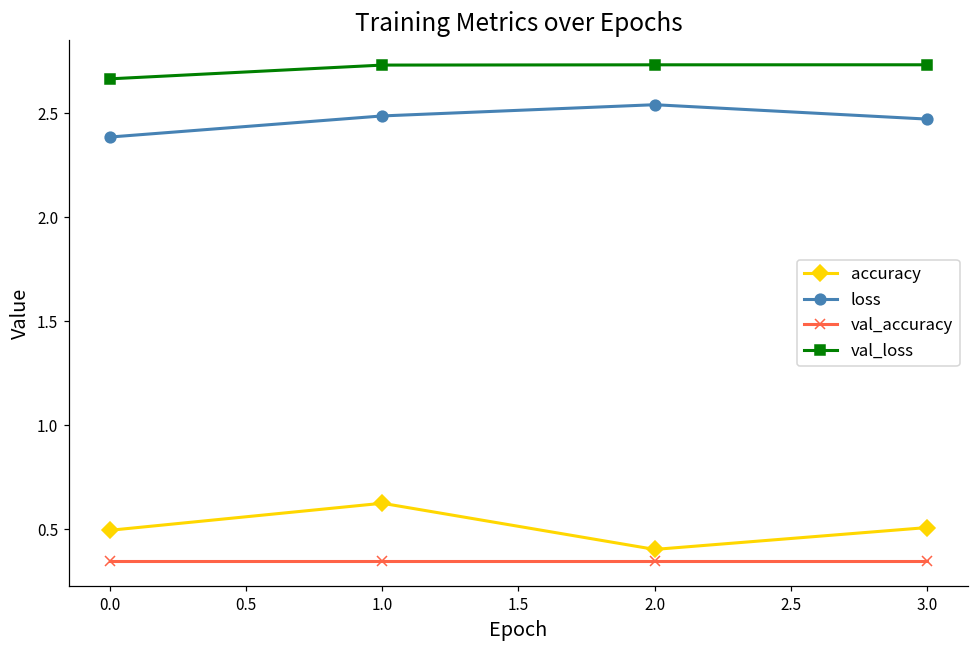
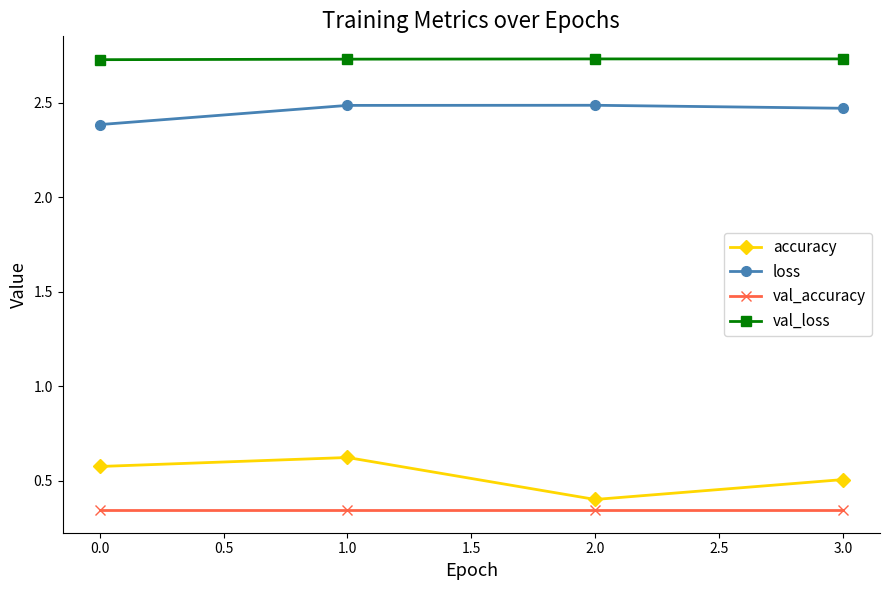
  {
    "accuracy": {
-     "0.0": 0.49,
+     "0.0": 0.58,
      "1.0": 0.62,
      "2.0": 0.40,
      "3.0": 0.51
    },
    "loss": {
      "0.0": 2.39,
      "1.0": 2.49,
-     "2.0": 2.54,
+     "2.0": 2.49,
      "3.0": 2.47
    },
    "val_accuracy": {
      "0.0": 0.35,
      "1.0": 0.35,
      "2.0": 0.35,
      "3.0": 0.35
    },
    "val_loss": {
-     "0.0": 2.67,
+     "0.0": 2.73,
      "1.0": 2.73,
      "2.0": 2.73,
      "3.0": 2.73
    }
  }
